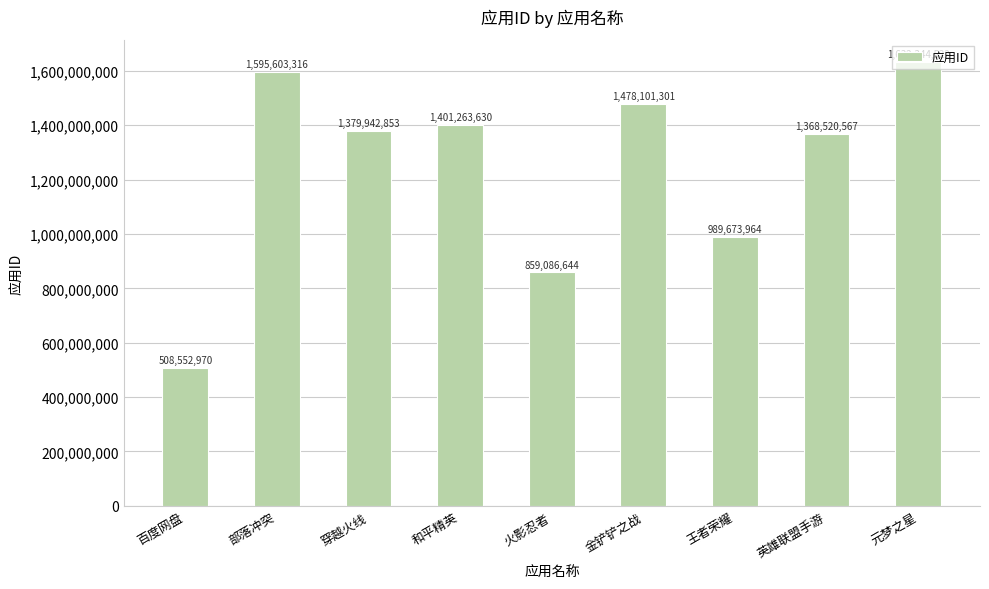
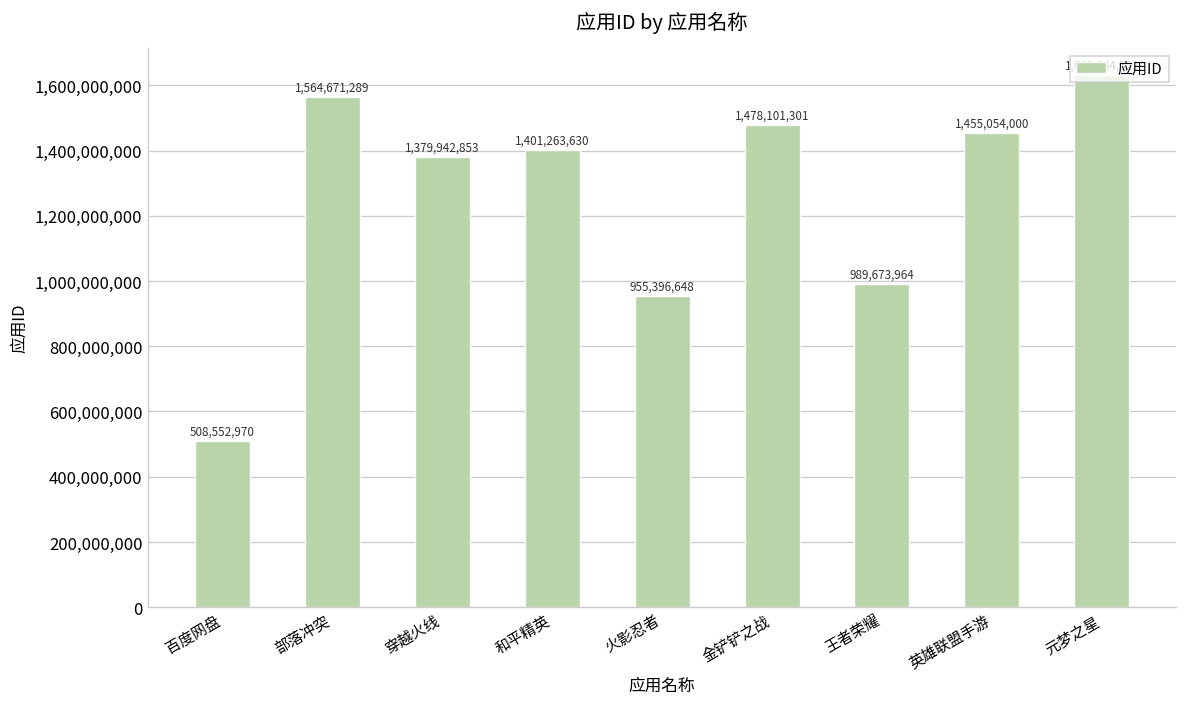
  {
    "百度网盘": "508,552,970",
-   "部落冲突": "1,595,603,316",
+   "部落冲突": "1,564,671,289",
    "穿越火线": "1,379,942,853",
    "和平精英": "1,401,263,630",
-   "火影忍者": "859,086,644",
+   "火影忍者": "955,396,648",
    "金铲铲之战": "1,478,101,301",
    "王者荣耀": "989,673,964",
-   "英雄联盟手游": "1,368,520,567"
+   "英雄联盟手游": "1,455,054,000"
  }
